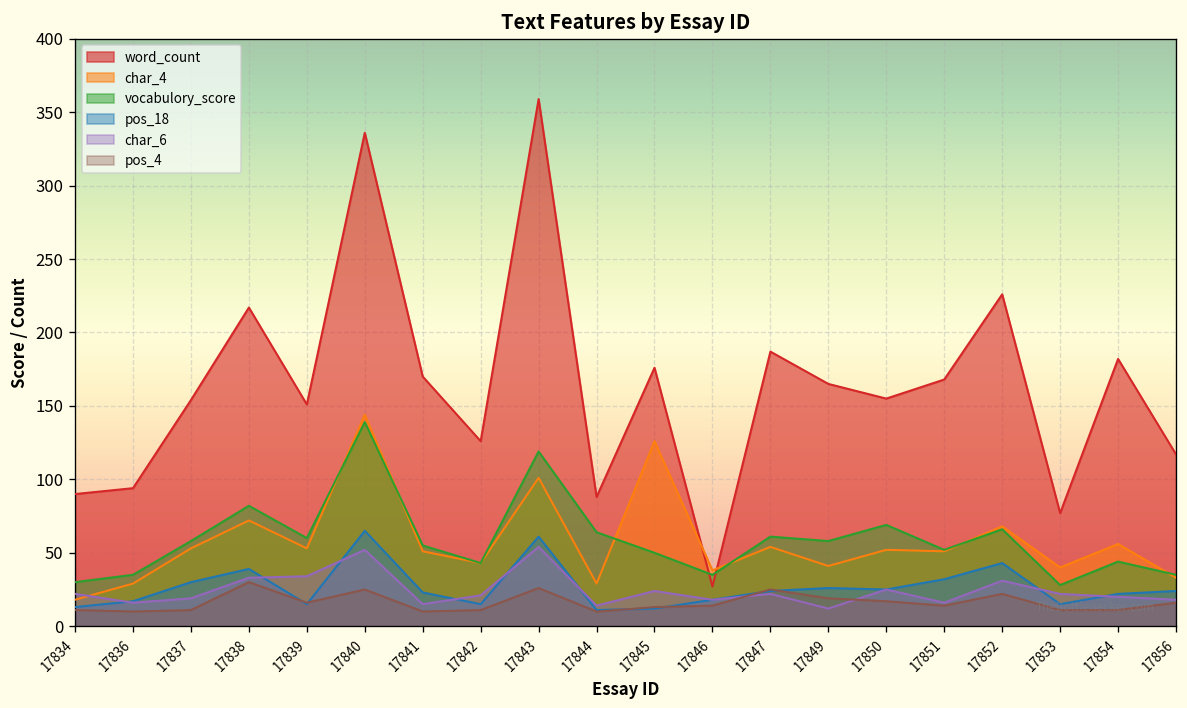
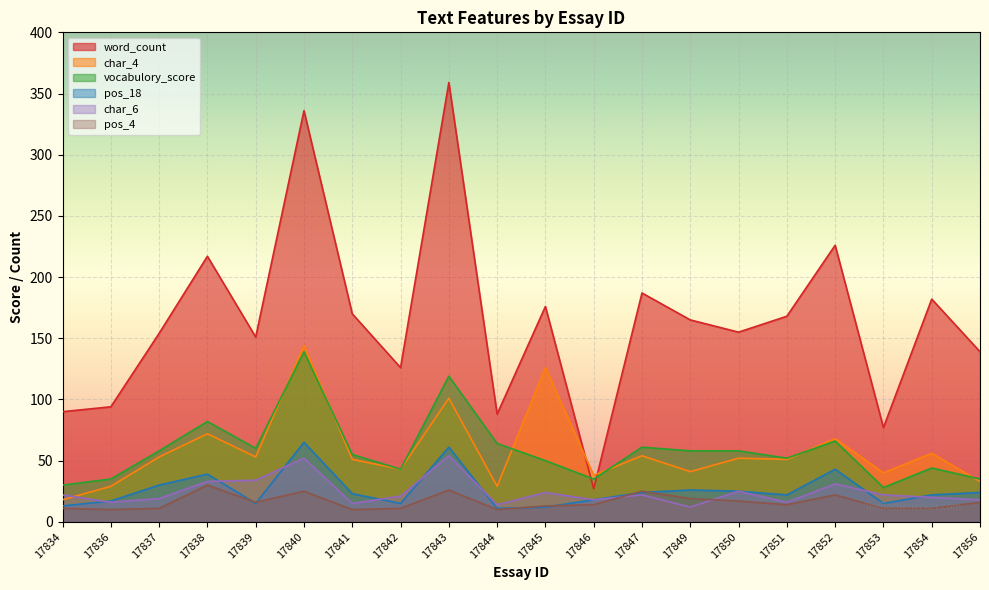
  {
    "word_count": {
      "17834": 90,
      "17836": 94,
      "17837": 154,
      "17838": 217,
      "17839": 151,
      "17840": 336,
      "17841": 170,
      "17842": 126,
      "17843": 359,
      "17844": 88,
      "17845": 176,
      "17846": 27,
      "17847": 187,
      "17849": 165,
      "17850": 155,
      "17851": 168,
      "17852": 226,
      "17853": 77,
      "17854": 182,
-     "17856": 117
+     "17856": 139
    },
    "char_4": {
      "17834": 18,
      "17836": 29,
      "17837": 53,
      "17838": 72,
      "17839": 53,
      "17840": 144,
      "17841": 51,
      "17843": 101,
      "17844": 29,
      "17845": 126,
      "17846": 38,
      "17847": 54,
      "17849": 41,
      "17850": 52,
      "17853": 40,
      "17854": 56
    },
    "vocabulory_score": {
      "17834": 30,
      "17836": 35,
      "17837": 58,
      "17838": 82,
      "17839": 60,
      "17840": 139,
      "17841": 55,
      "17843": 119,
      "17844": 64,
      "17845": 50,
      "17846": 35,
      "17847": 61,
      "17849": 58,
-     "17850": 69,
+     "17850": 58,
      "17853": 28,
      "17854": 44
    },
    "pos_18": {
      "17837": 30,
      "17838": 39,
      "17840": 65,
      "17841": 23,
      "17842": 15,
      "17843": 61,
      "17849": 26,
-     "17851": 32,
+     "17851": 22,
      "17852": 43,
      "17853": 15,
      "17856": 24
    }
  }
